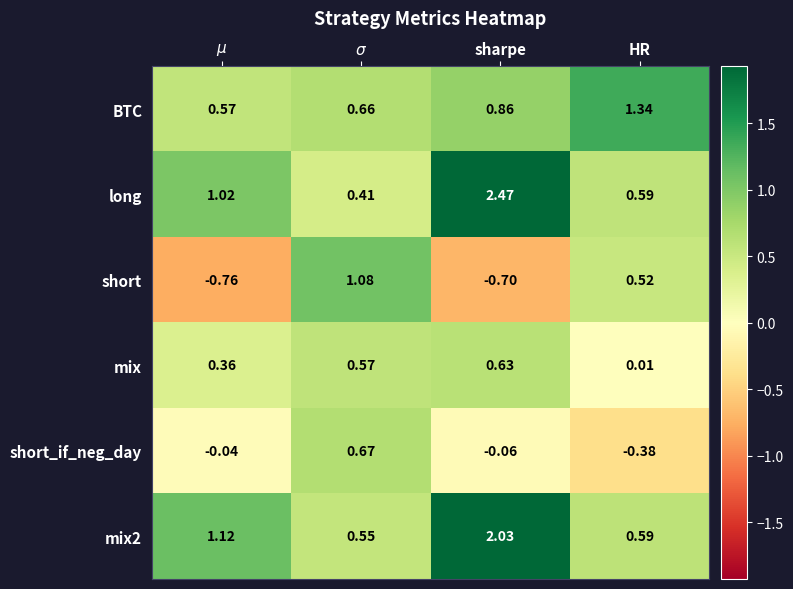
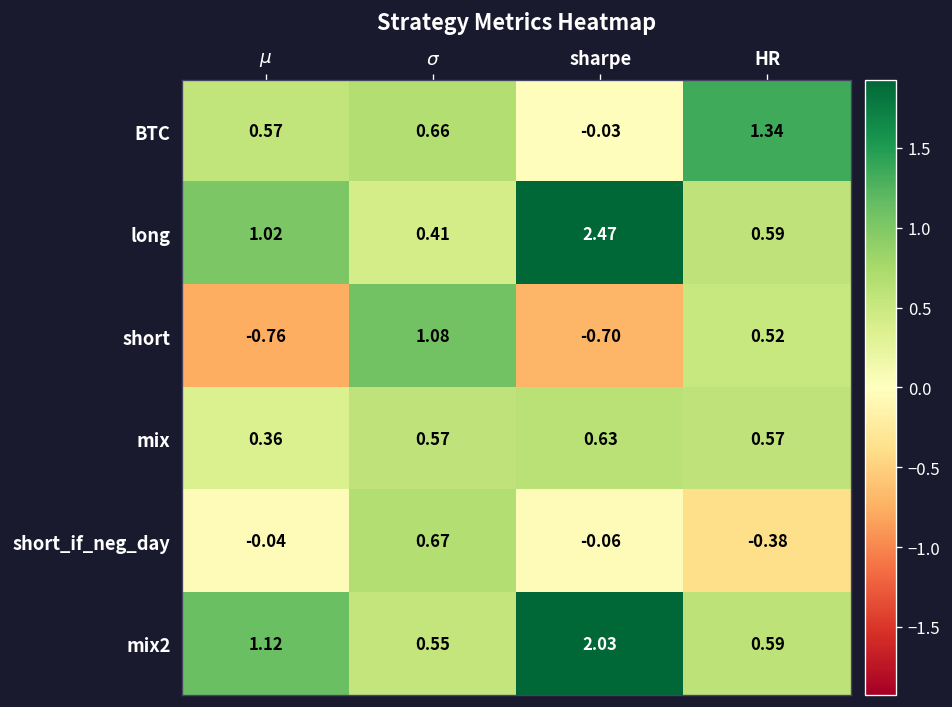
  {
    "BTC": {
-     "sharpe": 0.86,
+     "sharpe": -0.03,
      "HR": 1.34
    },
    "long": {
      "sharpe": 2.47,
      "HR": 0.59
    },
    "short": {
      "sharpe": -0.70,
      "HR": 0.52
    },
    "mix": {
      "sharpe": 0.63,
-     "HR": 0.01
+     "HR": 0.57
    },
    "short_if_neg_day": {
      "sharpe": -0.06,
      "HR": -0.38
    },
    "mix2": {
      "sharpe": 2.03,
      "HR": 0.59
    }
  }
